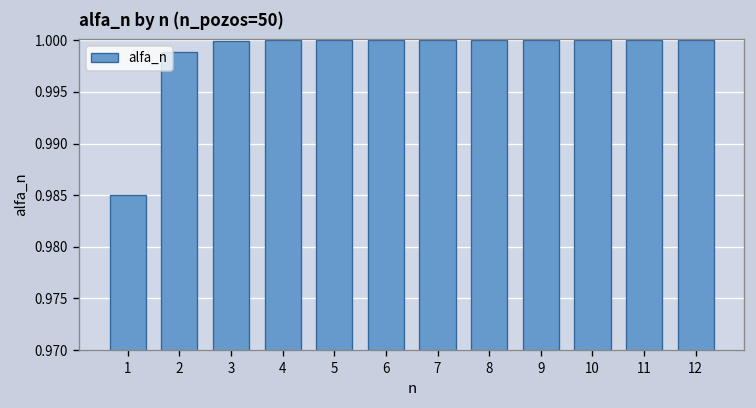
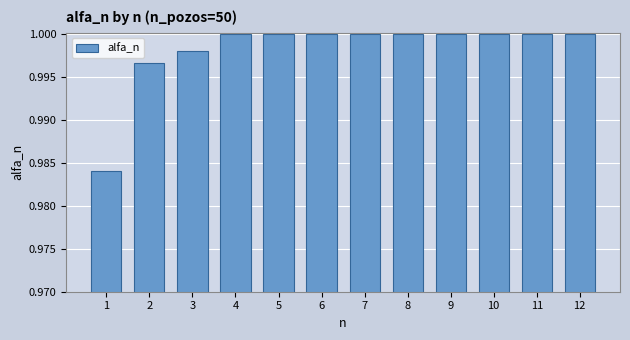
  {
-   "1": 0.985,
-   "2": 0.999,
-   "3": 1.000,
+   "1": 0.984,
+   "2": 0.997,
+   "3": 0.998,
    "4": 1.000,
    "5": 1.000,
    "6": 1.000,
    "7": 1.000,
    "8": 1.000,
    "9": 1.000,
    "10": 1.000,
    "11": 1.000,
    "12": 1.000
  }
